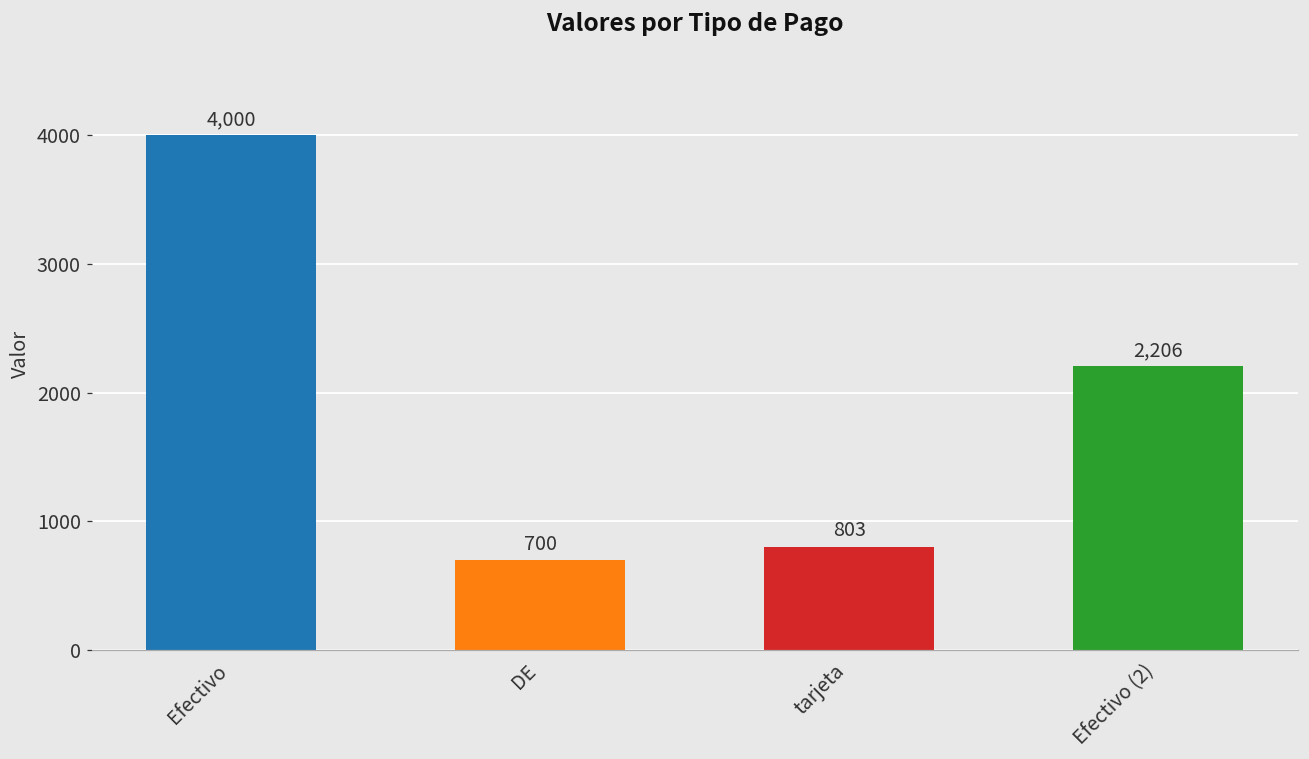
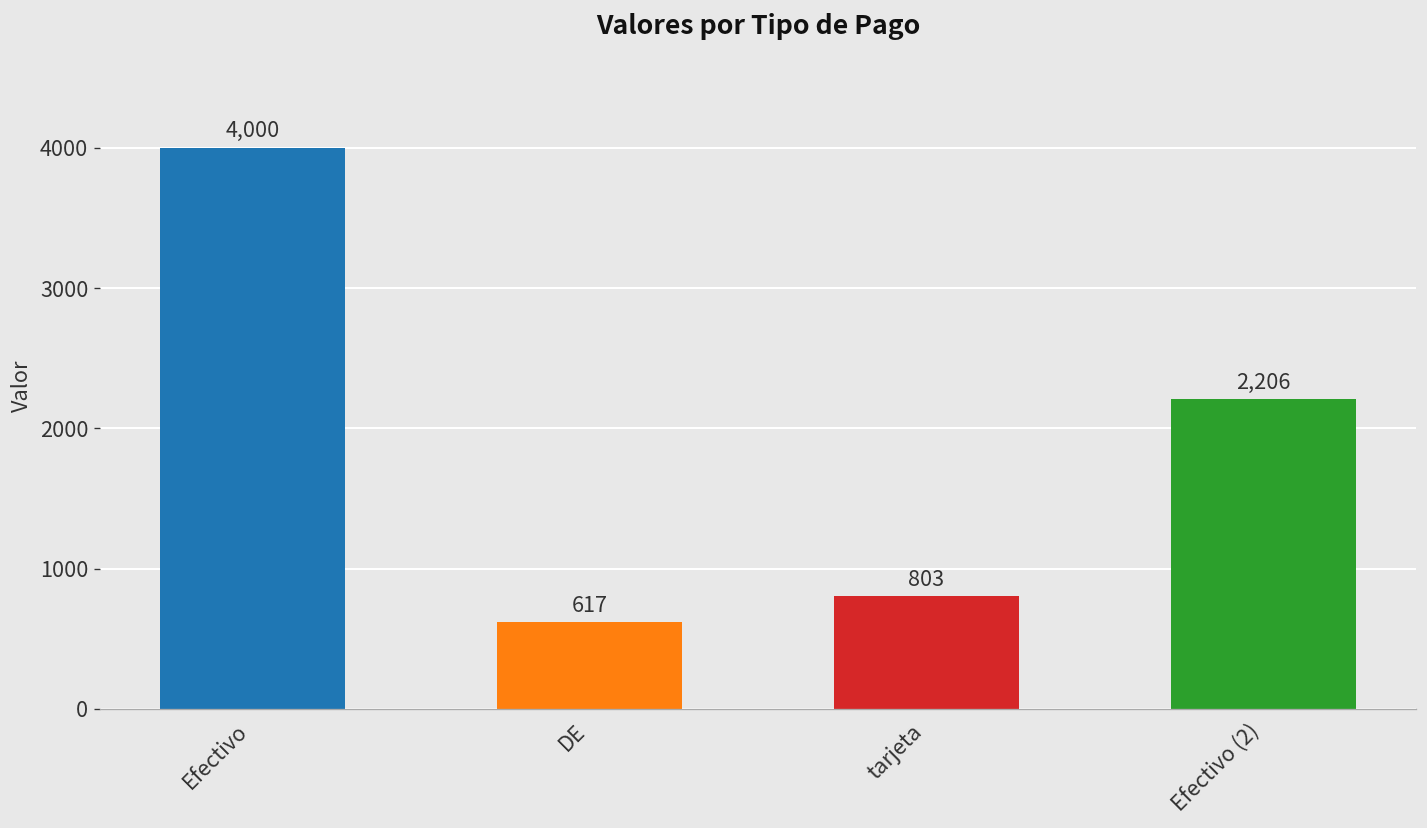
  {
    "Efectivo": "4,000",
-   "DE": "700",
+   "DE": "617",
    "tarjeta": "803",
    "Efectivo (2)": "2,206"
  }
